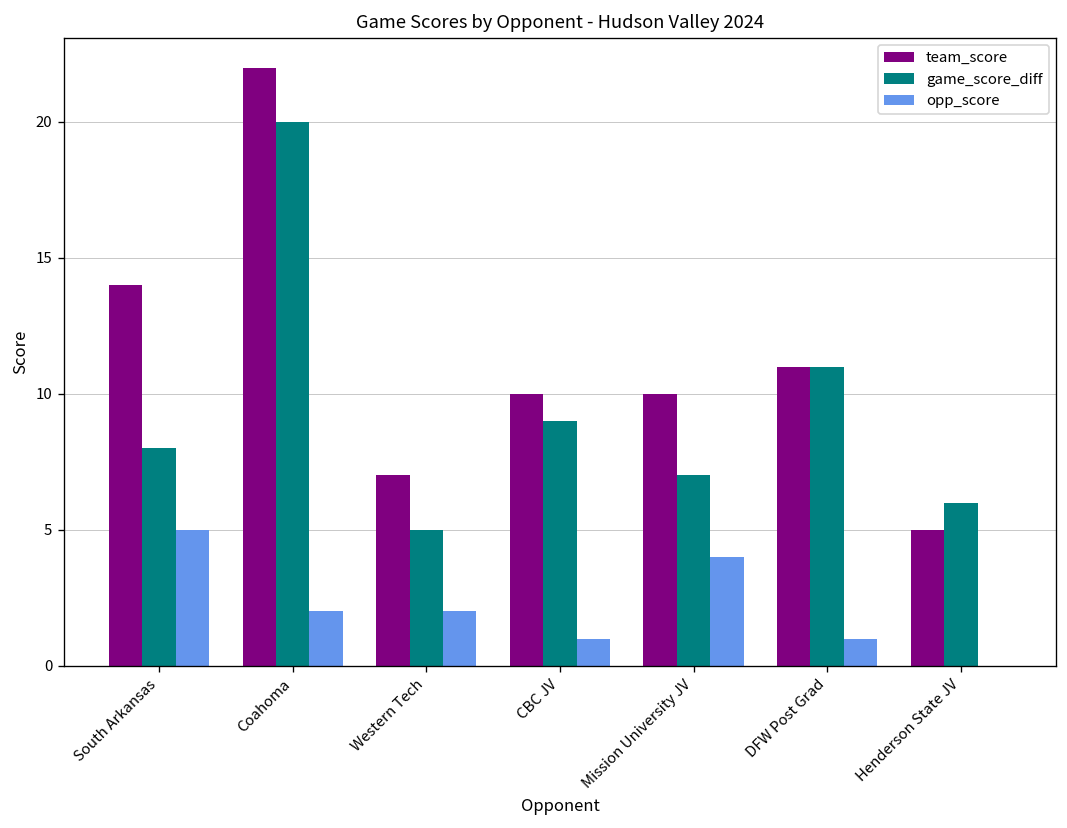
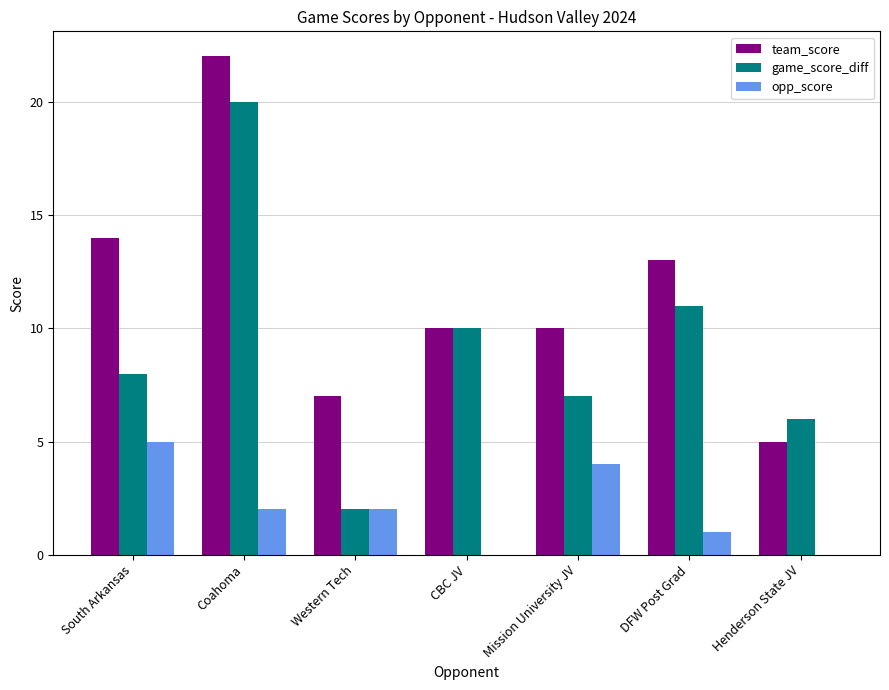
  {
    "team_score": {
      "South Arkansas": 14,
      "Coahoma": 22,
      "Western Tech": 7,
      "CBC JV": 10,
      "Mission University JV": 10,
-     "DFW Post Grad": 11,
+     "DFW Post Grad": 13,
      "Henderson State JV": 5
    },
    "game_score_diff": {
      "South Arkansas": 8,
      "Coahoma": 20,
-     "Western Tech": 5,
-     "CBC JV": 9,
+     "Western Tech": 2,
+     "CBC JV": 10,
      "Mission University JV": 7,
      "DFW Post Grad": 11,
      "Henderson State JV": 6
    },
    "opp_score": {
      "South Arkansas": 5,
      "Coahoma": 2,
      "Western Tech": 2,
-     "CBC JV": 1,
+     "CBC JV": 0,
      "Mission University JV": 4,
      "DFW Post Grad": 1,
      "Henderson State JV": 0
    }
  }
